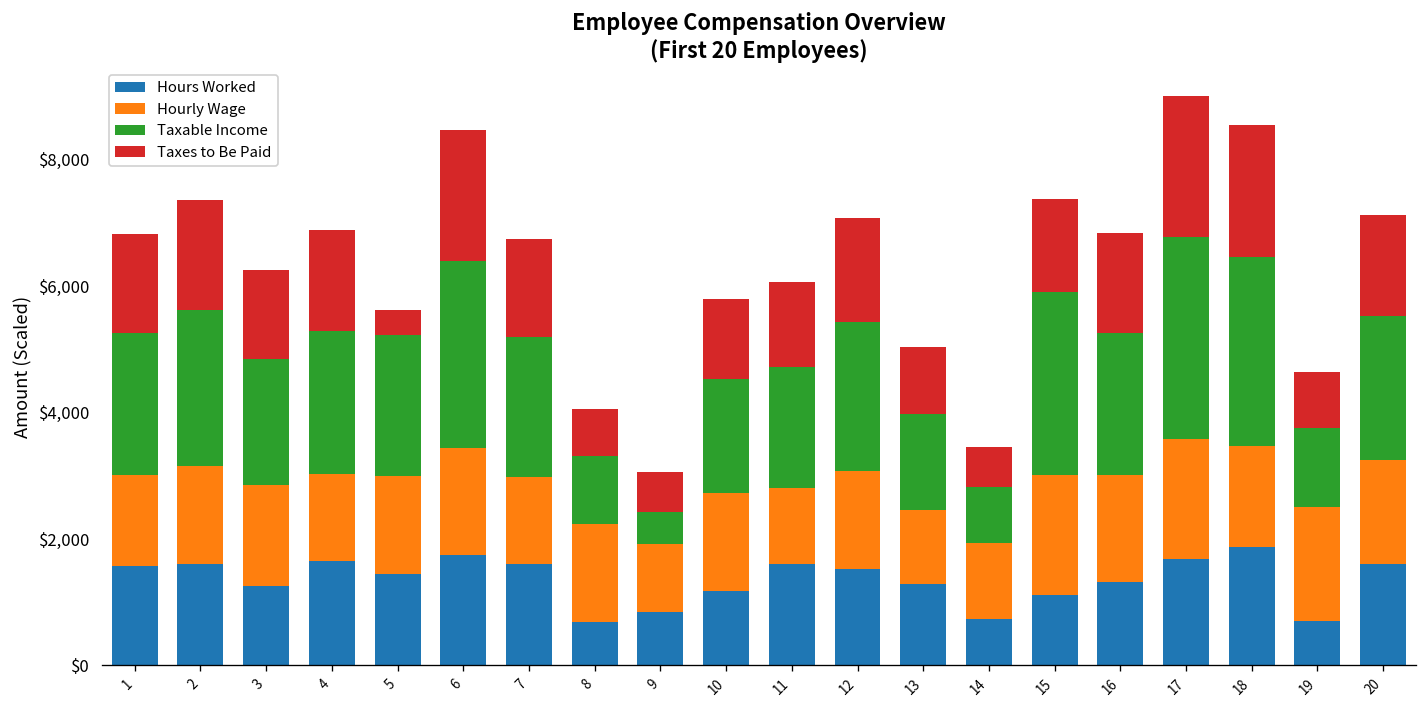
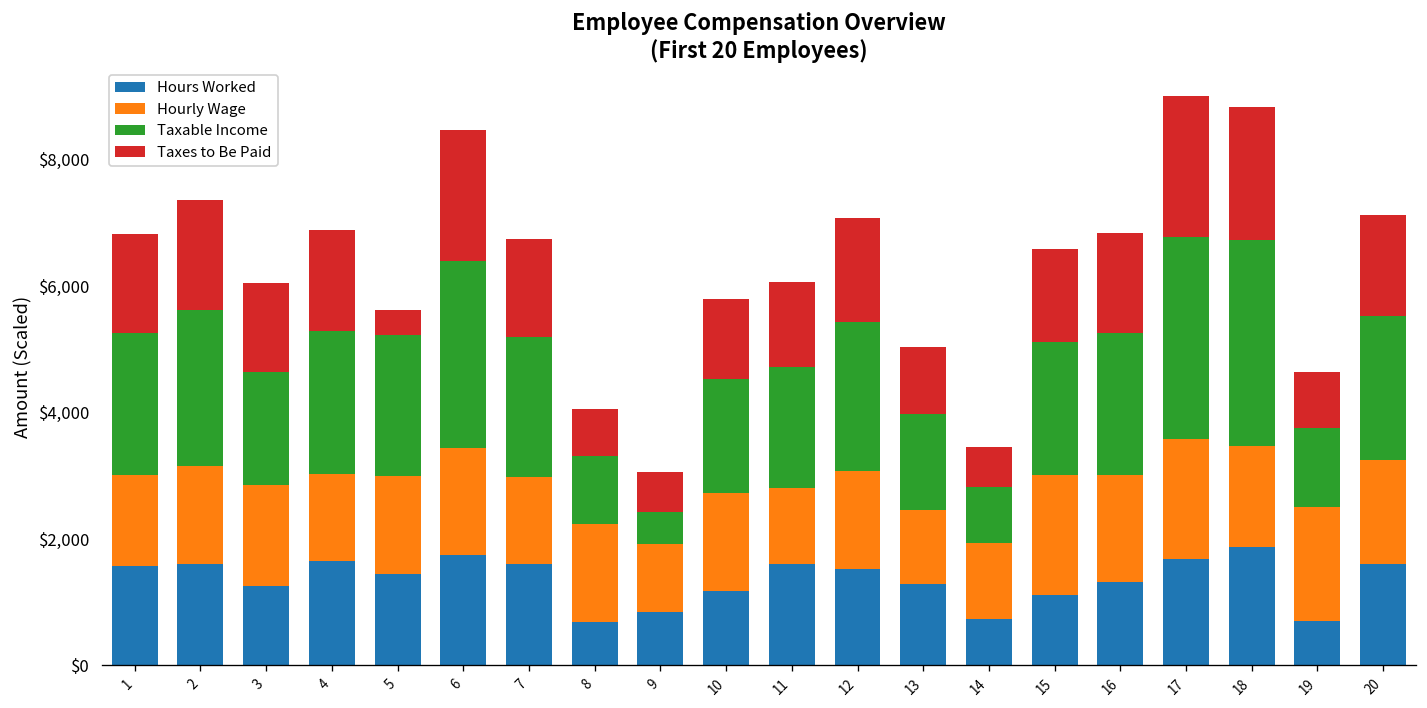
  {
    "Hours Worked": {
      "1": "$1,600",
      "2": "$1,600",
      "3": "$1,300",
      "4": "$1,700",
      "5": "$1,400",
      "6": "$1,700",
      "7": "$1,600",
      "8": "$700",
      "9": "$900",
      "10": "$1,200",
      "11": "$1,600",
      "12": "$1,500",
      "13": "$1,300",
      "14": "$700",
      "15": "$1,100",
      "16": "$1,300",
      "17": "$1,700",
      "18": "$1,900",
      "19": "$700",
      "20": "$1,600"
    },
    "Hourly Wage": {
      "1": "$1,400",
      "2": "$1,600",
      "3": "$1,600",
      "4": "$1,400",
      "5": "$1,600",
      "6": "$1,700",
      "7": "$1,400",
      "8": "$1,600",
      "9": "$1,100",
      "10": "$1,600",
      "11": "$1,200",
      "12": "$1,600",
      "13": "$1,200",
      "14": "$1,200",
      "15": "$1,900",
      "16": "$1,700",
      "17": "$1,900",
      "18": "$1,600",
      "19": "$1,800",
      "20": "$1,700"
    },
    "Taxable Income": {
      "1": "$2,300",
      "2": "$2,500",
-     "3": "$2,000",
+     "3": "$1,800",
      "4": "$2,300",
      "5": "$2,200",
      "6": "$3,000",
      "7": "$2,200",
      "8": "$1,100",
      "9": "$500",
      "10": "$1,800",
      "11": "$1,900",
      "12": "$2,400",
      "13": "$1,500",
      "14": "$900",
-     "15": "$2,900",
+     "15": "$2,100",
      "16": "$2,200",
      "17": "$3,200",
-     "18": "$3,000",
+     "18": "$3,300",
      "19": "$1,300",
      "20": "$2,300"
    },
    "Taxes to Be Paid": {
      "1": "$1,600",
      "2": "$1,700",
      "3": "$1,400",
      "4": "$1,600",
      "5": "$400",
      "6": "$2,100",
      "7": "$1,500",
      "8": "$700",
      "9": "$600",
      "10": "$1,300",
      "11": "$1,300",
      "12": "$1,600",
      "13": "$1,100",
      "14": "$600",
      "15": "$1,500",
      "16": "$1,600",
      "17": "$2,200",
      "18": "$2,100",
      "19": "$900",
      "20": "$1,600"
    }
  }
